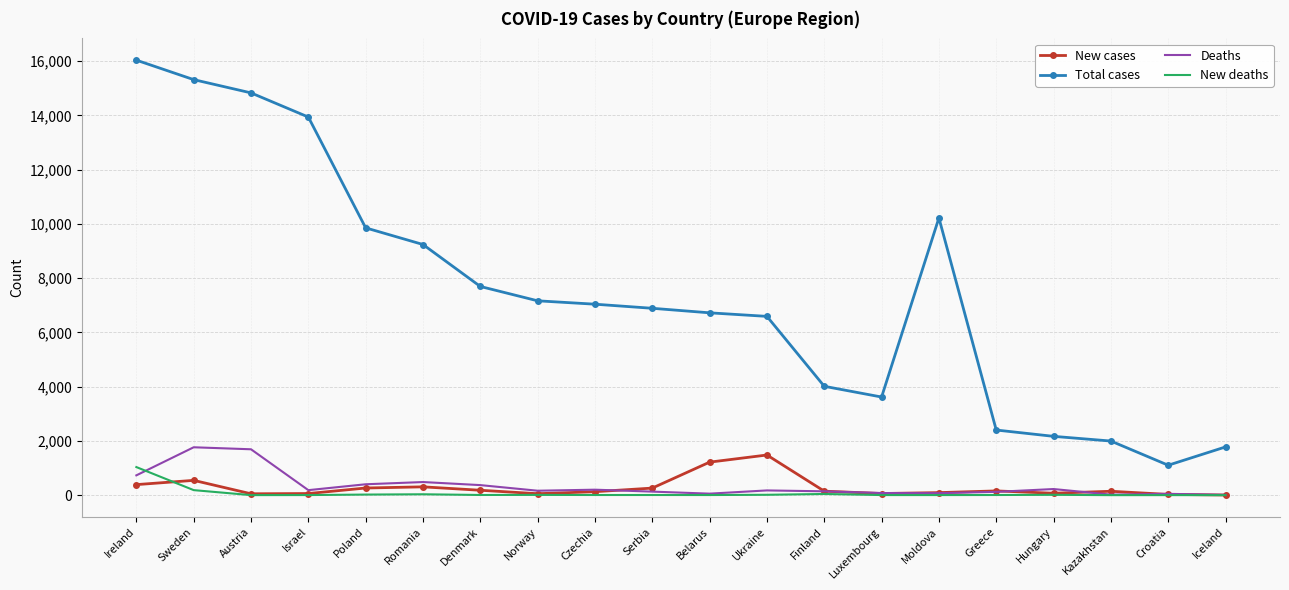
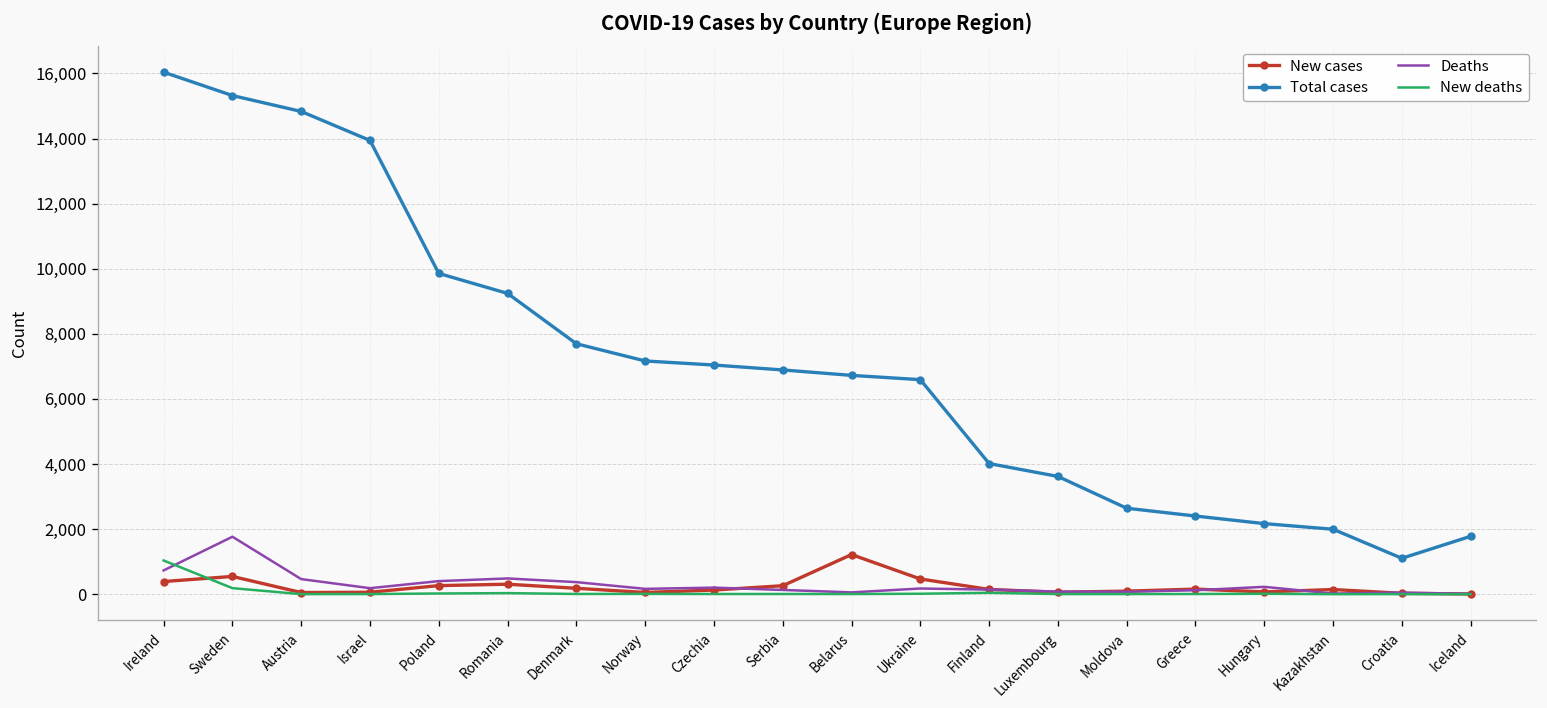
  {
    "New cases": {
      "Ireland": "400",
      "Sweden": "500",
      "Poland": "300",
      "Romania": "300",
      "Denmark": "200",
      "Serbia": "300",
      "Belarus": "1,200",
-     "Ukraine": "1,500",
+     "Ukraine": "500",
      "Kazakhstan": "100"
    },
    "Total cases": {
      "Ireland": "16,000",
      "Sweden": "15,300",
      "Austria": "14,800",
      "Israel": "13,900",
      "Poland": "9,900",
      "Romania": "9,200",
      "Denmark": "7,700",
      "Norway": "7,200",
      "Czechia": "7,000",
      "Serbia": "6,900",
      "Belarus": "6,700",
      "Ukraine": "6,600",
      "Finland": "4,000",
      "Luxembourg": "3,600",
-     "Moldova": "10,200",
+     "Moldova": "2,600",
      "Greece": "2,400",
      "Hungary": "2,200",
      "Kazakhstan": "2,000",
      "Croatia": "1,100",
      "Iceland": "1,800"
    },
    "Deaths": {
      "Ireland": "700",
      "Sweden": "1,800",
-     "Austria": "1,700",
+     "Austria": "500",
      "Israel": "200",
      "Poland": "400",
      "Romania": "500",
      "Denmark": "400",
      "Norway": "200",
      "Serbia": "100",
      "Ukraine": "200",
      "Hungary": "200"
    },
    "New deaths": {
      "Ireland": "1,000",
      "Sweden": "200",
      "Poland": "0",
      "Romania": "0",
      "Denmark": "0",
      "Czechia": "0",
      "Serbia": "0",
      "Ukraine": "0",
      "Finland": "0",
      "Greece": "0"
    }
  }
